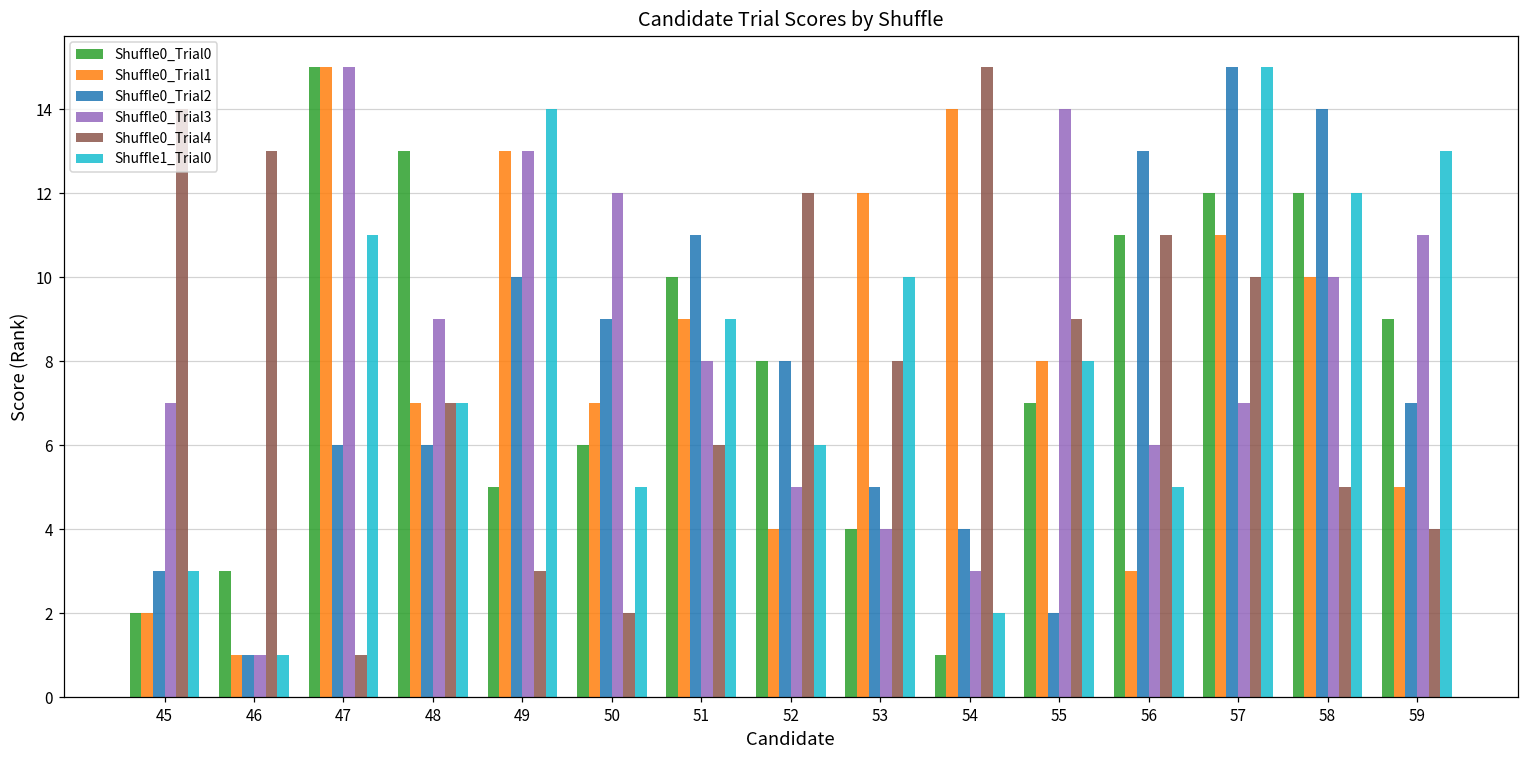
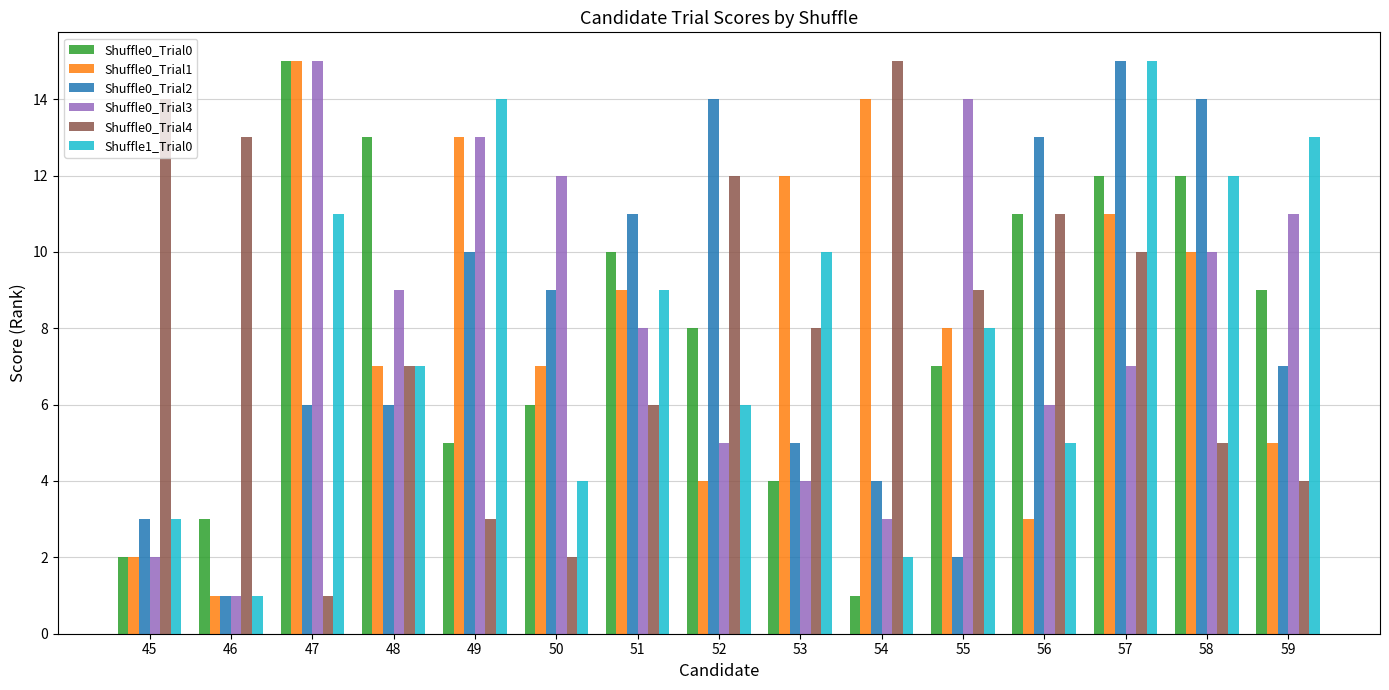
  {
    "Shuffle0_Trial0": {
      "45": 2,
      "46": 3,
      "47": 15,
      "48": 13,
      "49": 5,
      "50": 6,
      "51": 10,
      "52": 8,
      "53": 4,
      "54": 1,
      "55": 7,
      "56": 11,
      "57": 12,
      "58": 12,
      "59": 9
    },
    "Shuffle0_Trial1": {
      "45": 2,
      "46": 1,
      "47": 15,
      "48": 7,
      "49": 13,
      "50": 7,
      "51": 9,
      "52": 4,
      "53": 12,
      "54": 14,
      "55": 8,
      "56": 3,
      "57": 11,
      "58": 10,
      "59": 5
    },
    "Shuffle0_Trial2": {
      "45": 3,
      "46": 1,
      "47": 6,
      "48": 6,
      "49": 10,
      "50": 9,
      "51": 11,
-     "52": 8,
+     "52": 14,
      "53": 5,
      "54": 4,
      "55": 2,
      "56": 13,
      "57": 15,
      "58": 14,
      "59": 7
    },
    "Shuffle0_Trial3": {
-     "45": 7,
+     "45": 2,
      "46": 1,
      "47": 15,
      "48": 9,
      "49": 13,
      "50": 12,
      "51": 8,
      "52": 5,
      "53": 4,
      "54": 3,
      "55": 14,
      "56": 6,
      "57": 7,
      "58": 10,
      "59": 11
    },
    "Shuffle0_Trial4": {
      "46": 13,
      "47": 1,
      "48": 7,
      "49": 3,
      "50": 2,
      "51": 6,
      "52": 12,
      "53": 8,
      "54": 15,
      "55": 9,
      "56": 11,
      "57": 10,
      "58": 5,
      "59": 4
    },
    "Shuffle1_Trial0": {
      "45": 3,
      "46": 1,
      "47": 11,
      "48": 7,
      "49": 14,
-     "50": 5,
+     "50": 4,
      "51": 9,
      "52": 6,
      "53": 10,
      "54": 2,
      "55": 8,
      "56": 5,
      "57": 15,
      "58": 12,
      "59": 13
    }
  }
